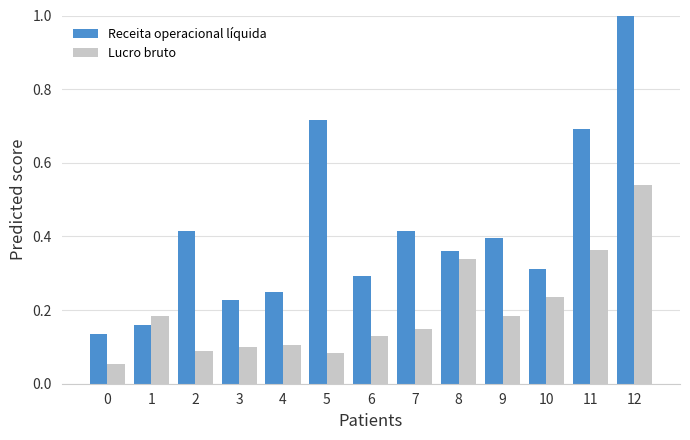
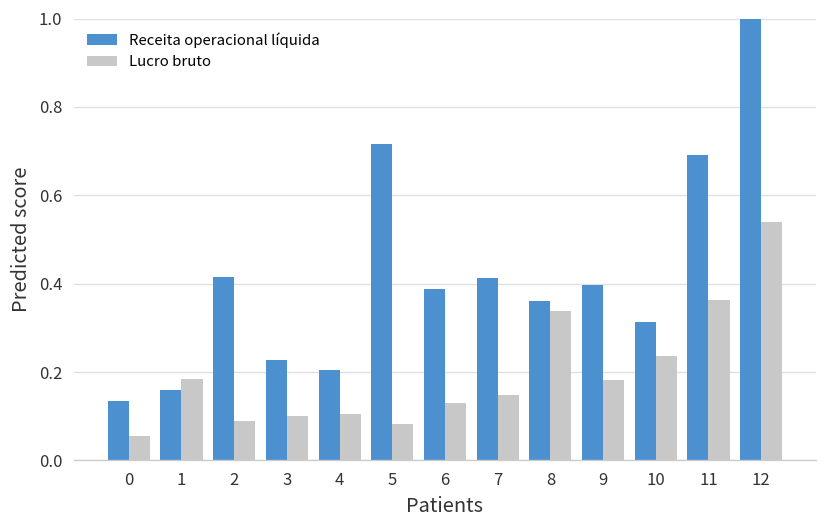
  {
    "Receita operacional líquida": {
      "0": 0.13,
      "1": 0.16,
      "2": 0.42,
      "3": 0.23,
-     "4": 0.25,
+     "4": 0.21,
      "5": 0.72,
-     "6": 0.29,
+     "6": 0.39,
      "7": 0.41,
      "8": 0.36,
      "9": 0.40,
      "10": 0.31,
      "11": 0.69,
      "12": 1.00
    },
    "Lucro bruto": {
      "0": 0.05,
      "1": 0.18,
      "2": 0.09,
      "3": 0.10,
      "4": 0.11,
      "5": 0.08,
      "6": 0.13,
      "7": 0.15,
      "8": 0.34,
      "9": 0.18,
      "10": 0.24,
      "11": 0.36,
      "12": 0.54
    }
  }
